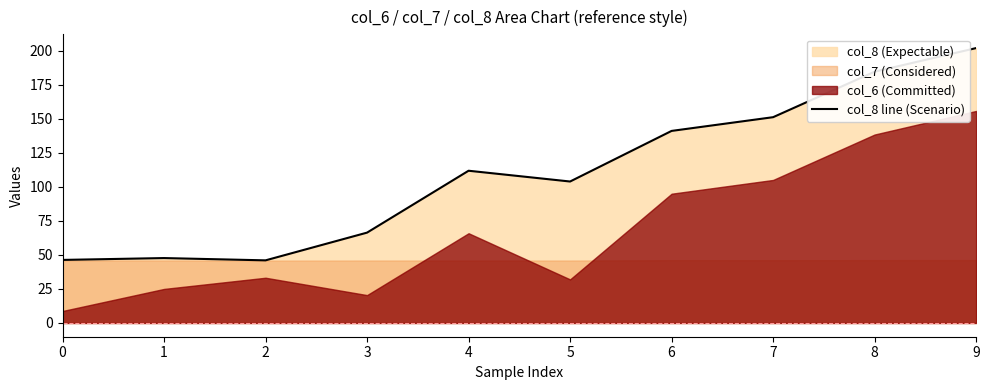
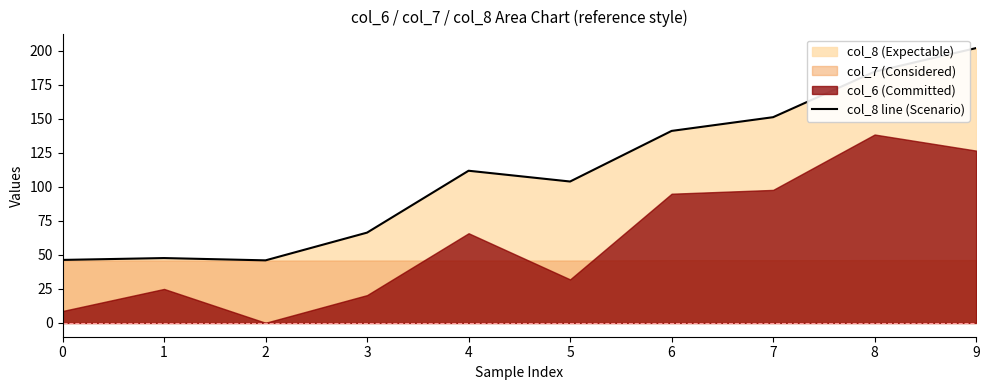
  {
    "col_6 (Committed)": {
      "0": 9,
      "1": 25,
-     "2": 33,
+     "2": 0,
      "3": 20,
      "4": 66,
      "5": 32,
      "6": 95,
-     "7": 105,
+     "7": 98,
      "8": 138,
-     "9": 156
+     "9": 127
    }
  }
